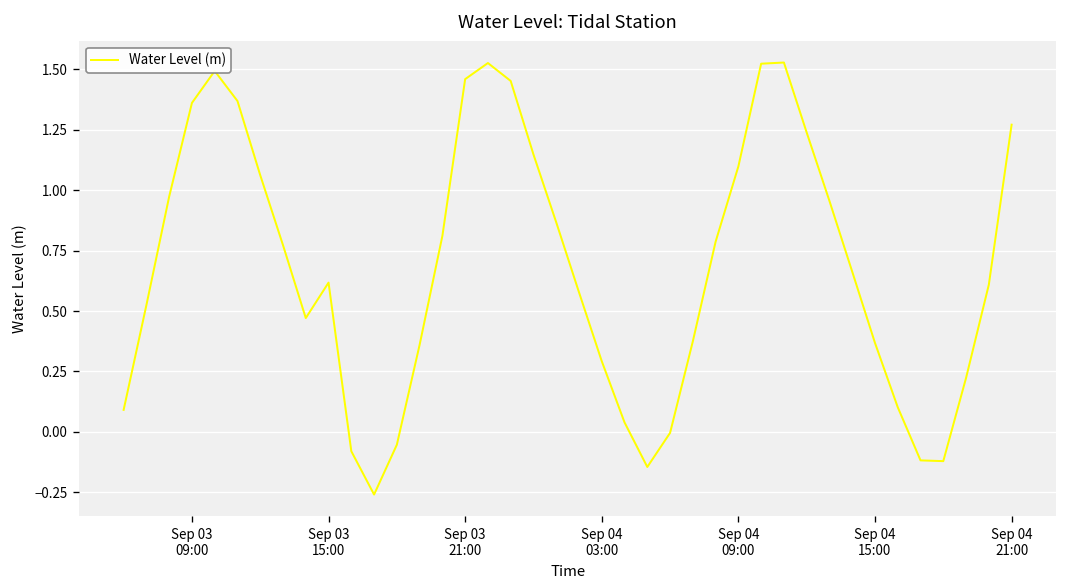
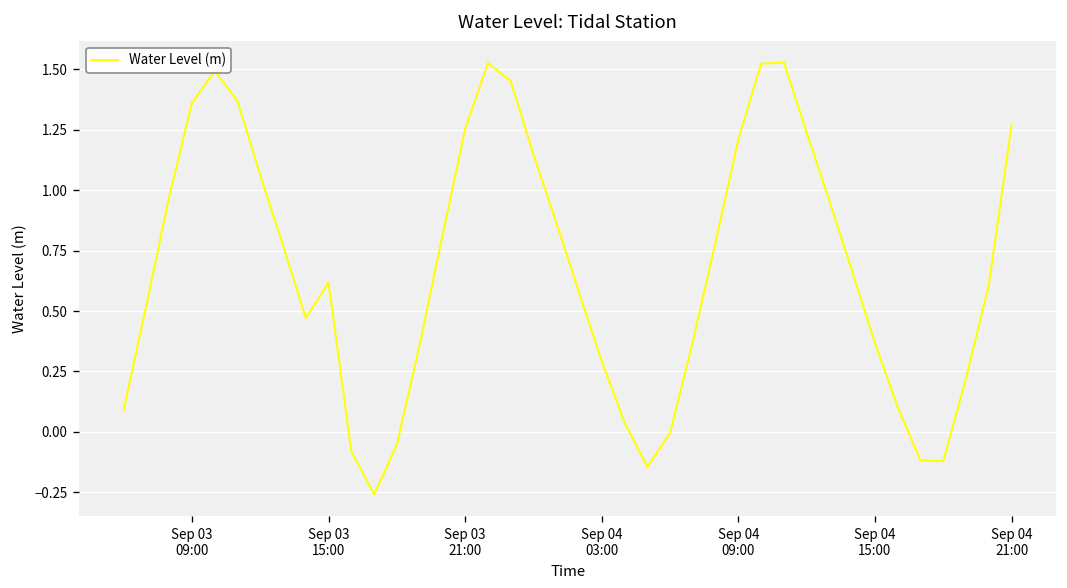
  {
    "Sep 03 09:00": 1.36,
    "Sep 03 15:00": 0.62,
-   "Sep 03 21:00": 1.46,
+   "Sep 03 21:00": 1.25,
    "Sep 04 03:00": 0.29,
-   "Sep 04 09:00": 1.10,
+   "Sep 04 09:00": 1.21,
    "Sep 04 15:00": 0.37,
    "Sep 04 21:00": 1.27
  }
